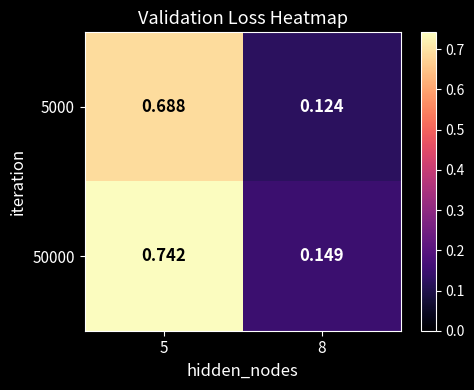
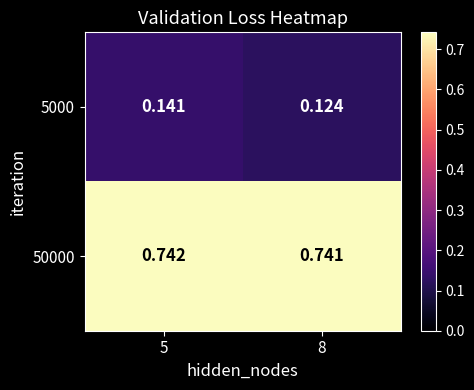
  {
    "5000": {
-     "5": 0.688,
+     "5": 0.141,
      "8": 0.124
    },
    "50000": {
      "5": 0.742,
-     "8": 0.149
+     "8": 0.741
    }
  }
